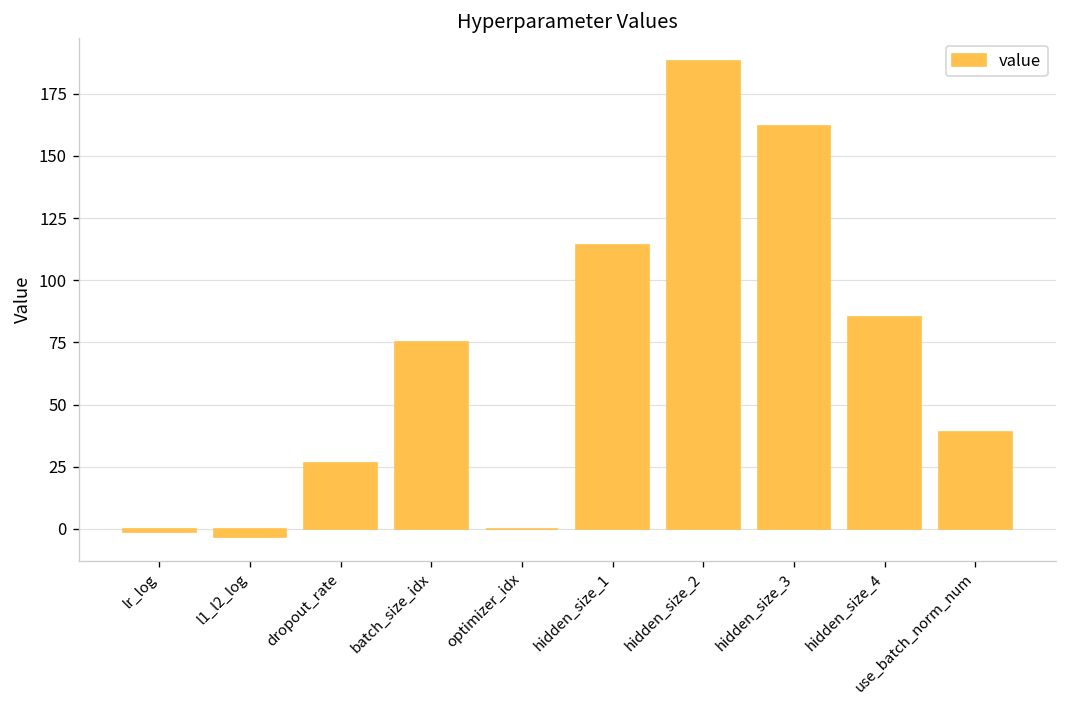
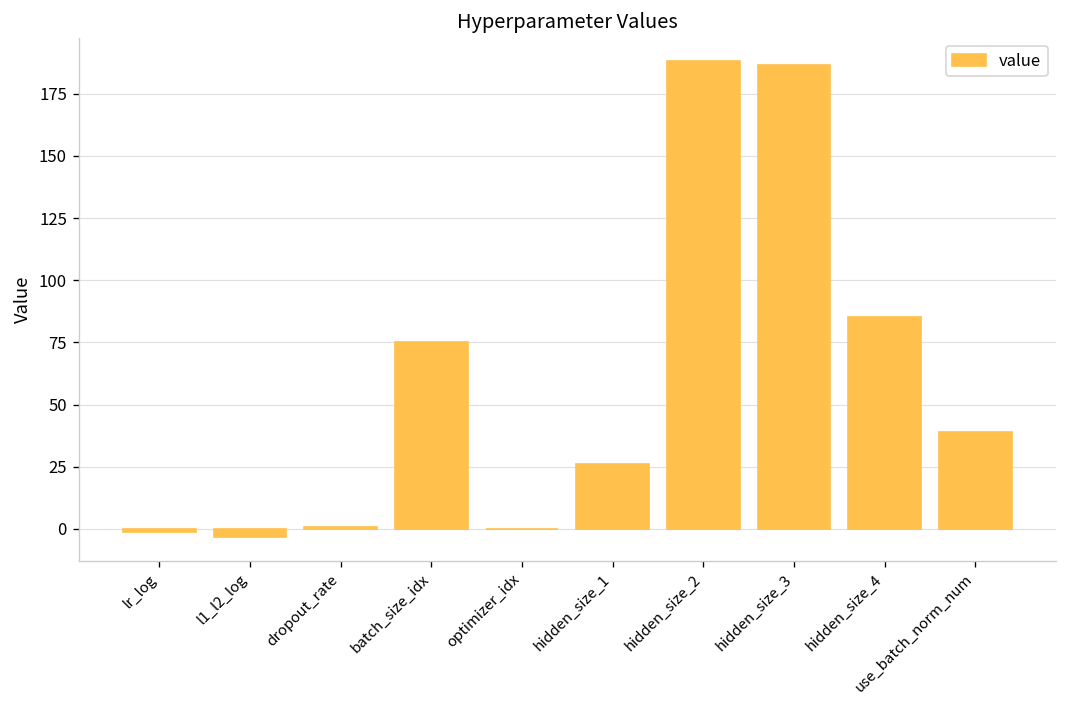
  {
    "l1_l2_log": -3,
-   "dropout_rate": 27,
+   "dropout_rate": 1,
    "batch_size_idx": 75,
    "optimizer_idx": 0,
-   "hidden_size_1": 114,
+   "hidden_size_1": 26,
    "hidden_size_2": 188,
-   "hidden_size_3": 162,
+   "hidden_size_3": 187,
    "hidden_size_4": 85,
    "use_batch_norm_num": 39
  }
